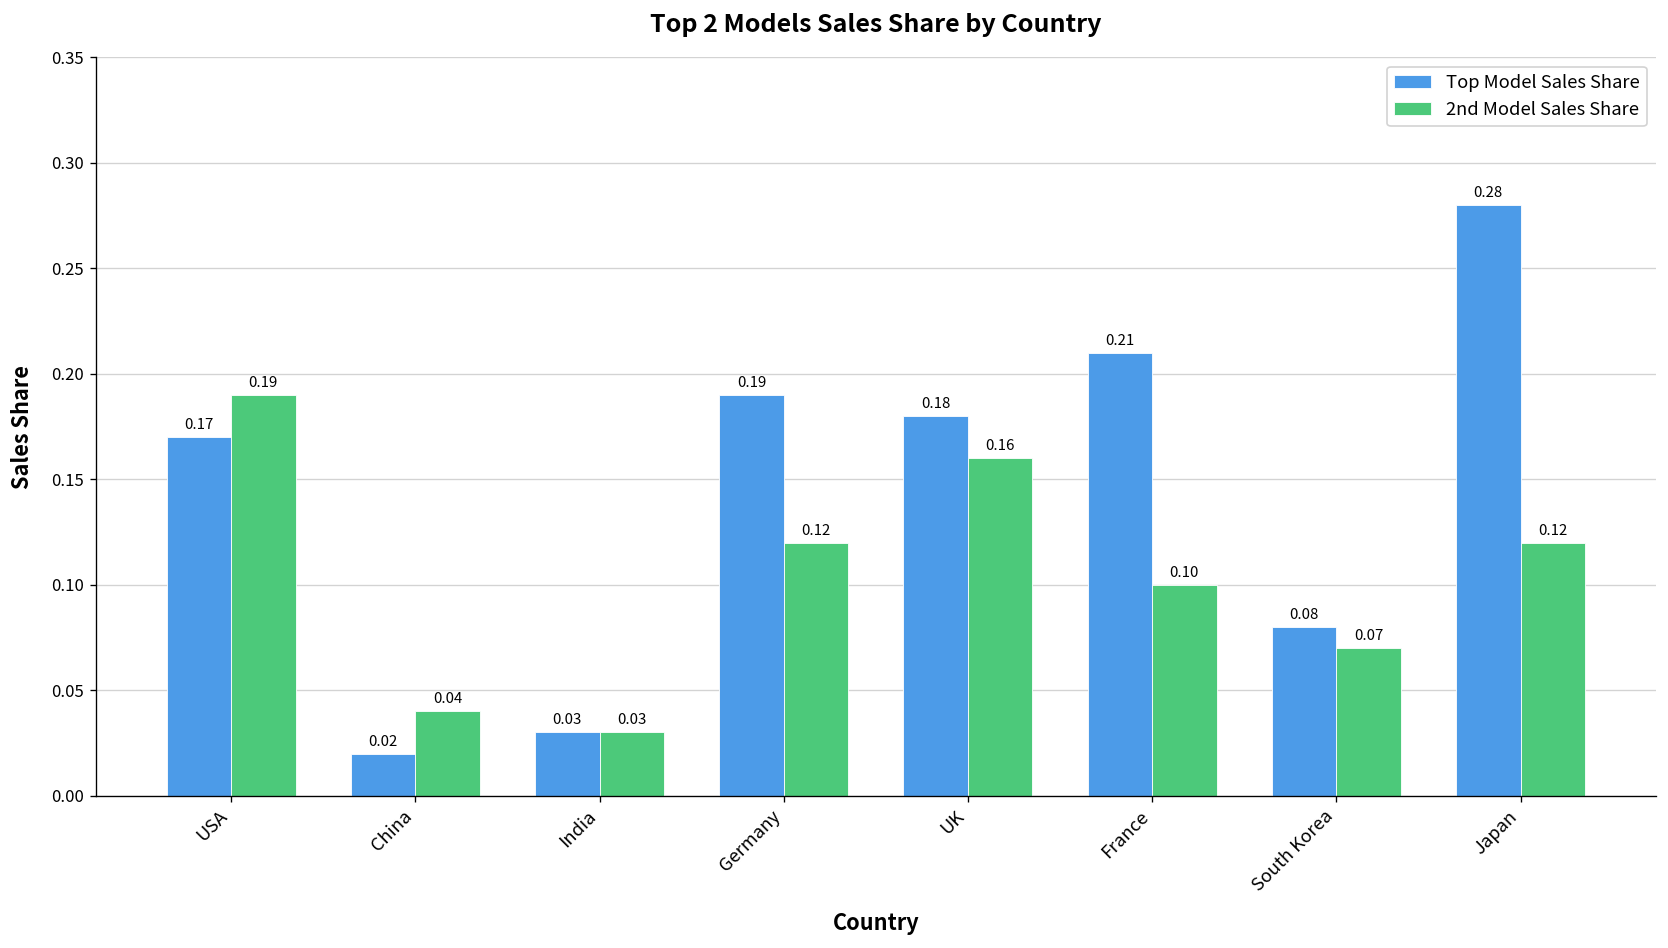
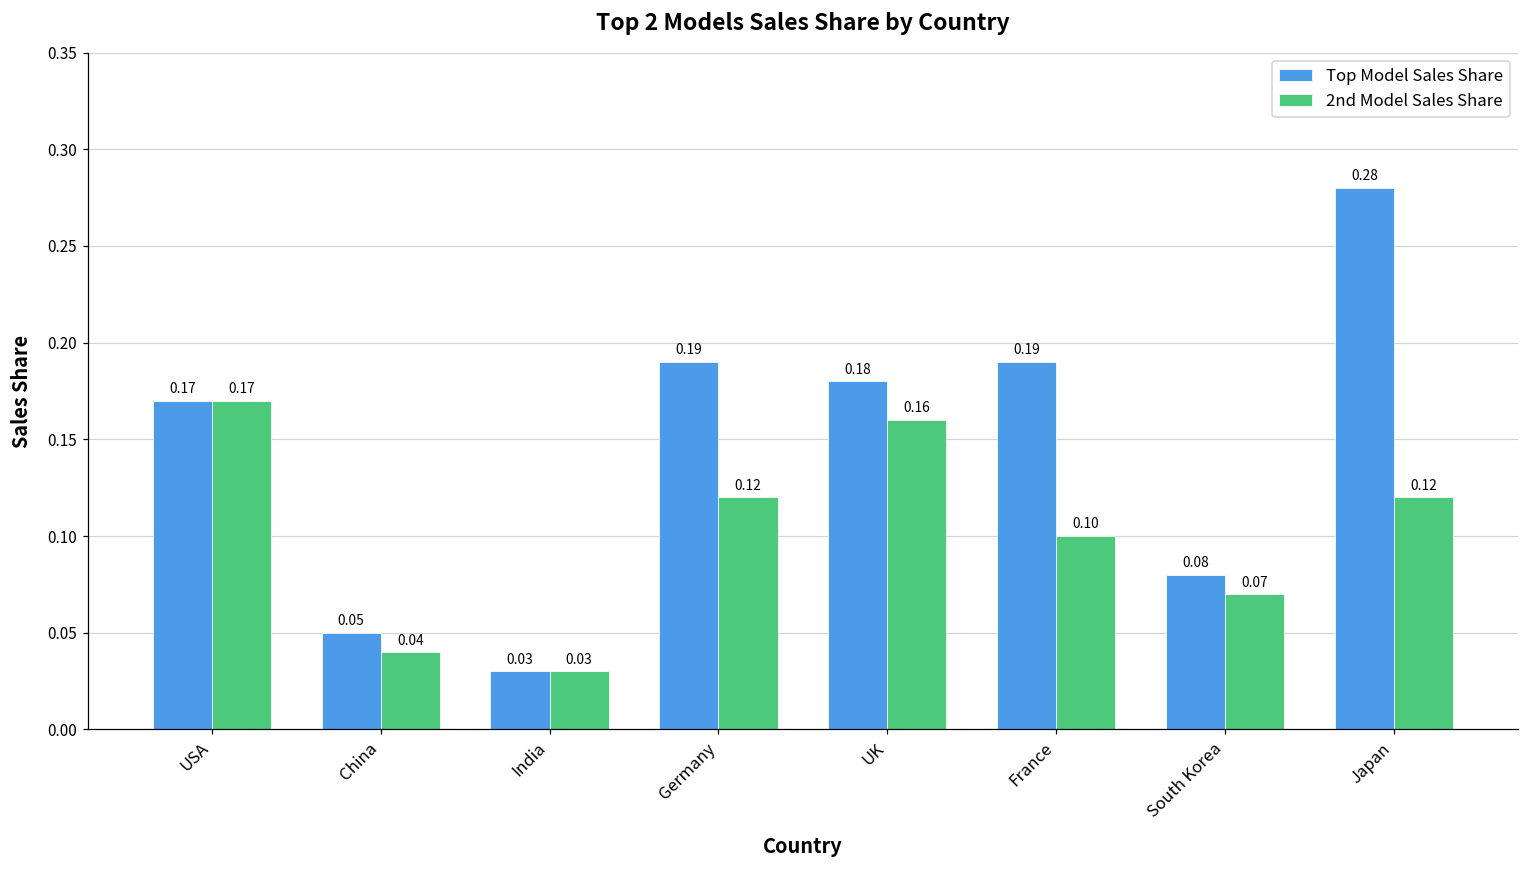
  {
    "Top Model Sales Share": {
      "USA": 0.17,
-     "China": 0.02,
+     "China": 0.05,
      "India": 0.03,
      "Germany": 0.19,
      "UK": 0.18,
-     "France": 0.21,
+     "France": 0.19,
      "South Korea": 0.08,
      "Japan": 0.28
    },
    "2nd Model Sales Share": {
-     "USA": 0.19,
+     "USA": 0.17,
      "China": 0.04,
      "India": 0.03,
      "Germany": 0.12,
      "UK": 0.16,
      "France": 0.10,
      "South Korea": 0.07,
      "Japan": 0.12
    }
  }
